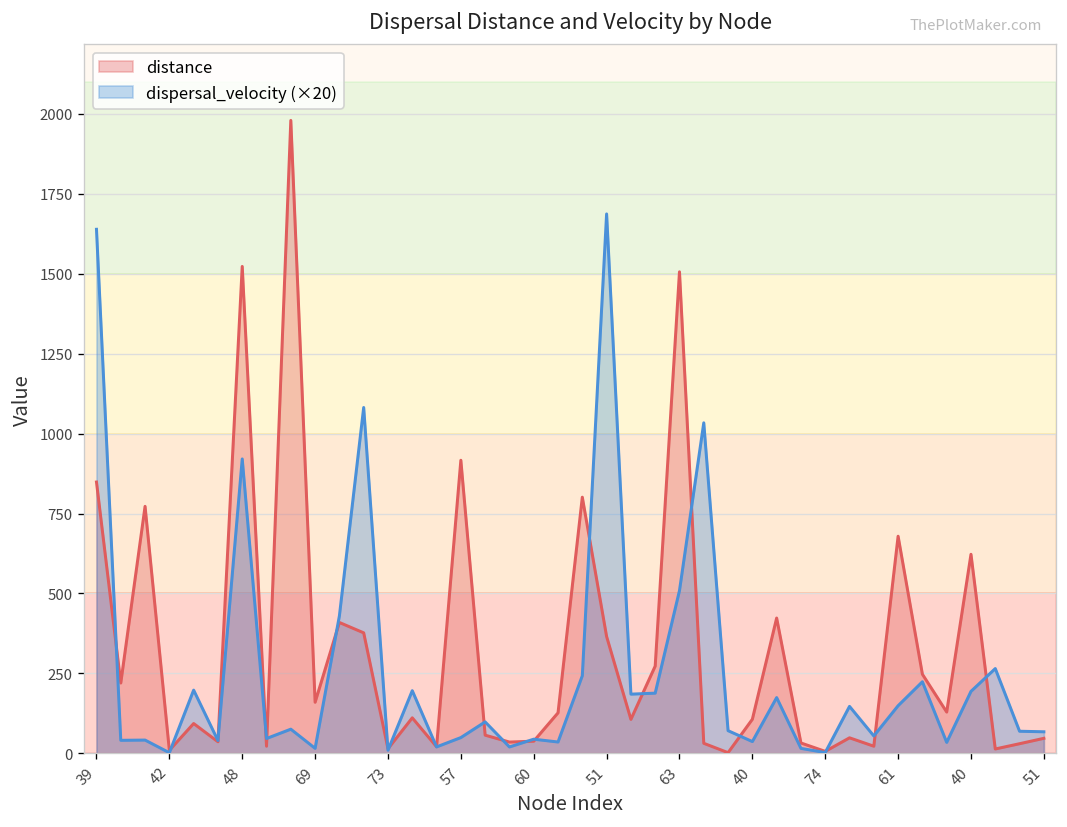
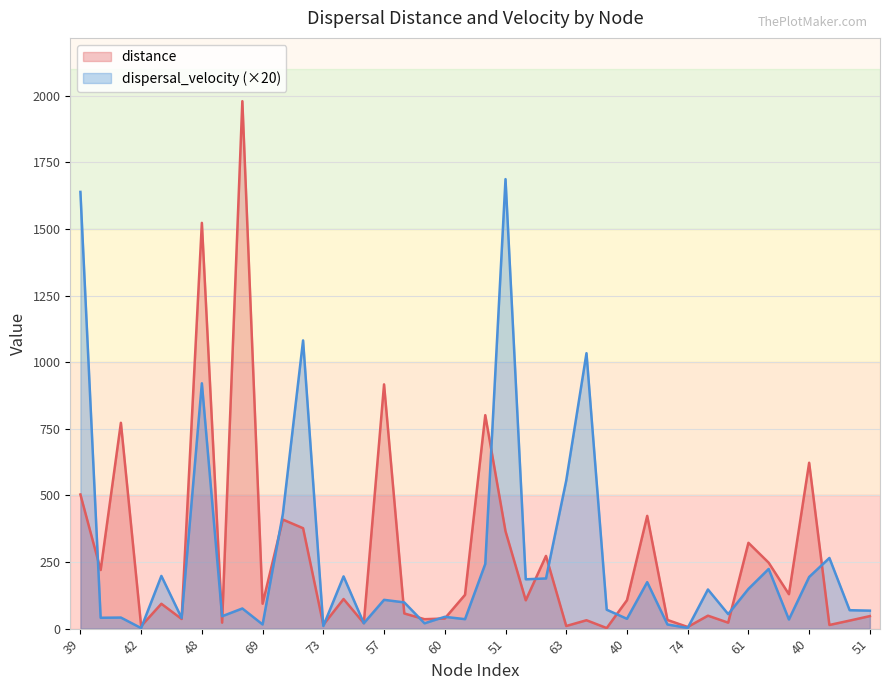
  {
    "distance": {
-     "39": 850,
+     "39": 500,
      "48": 1520,
-     "69": 160,
+     "69": 90,
      "57": 920,
-     "63": 1510,
-     "61": 680
+     "63": 10,
+     "61": 320
    },
    "dispersal_velocity (×20)": {
      "39": 1640,
      "48": 920,
      "69": 20,
-     "57": 50,
-     "63": 510,
+     "57": 110,
+     "63": 560,
      "61": 150
    }
  }
